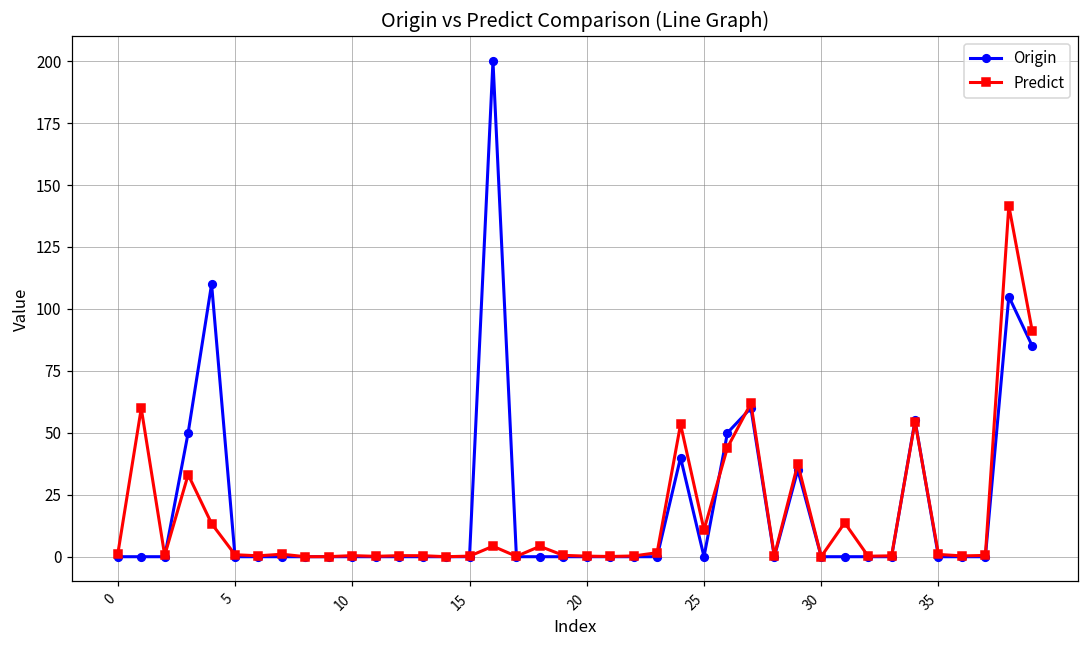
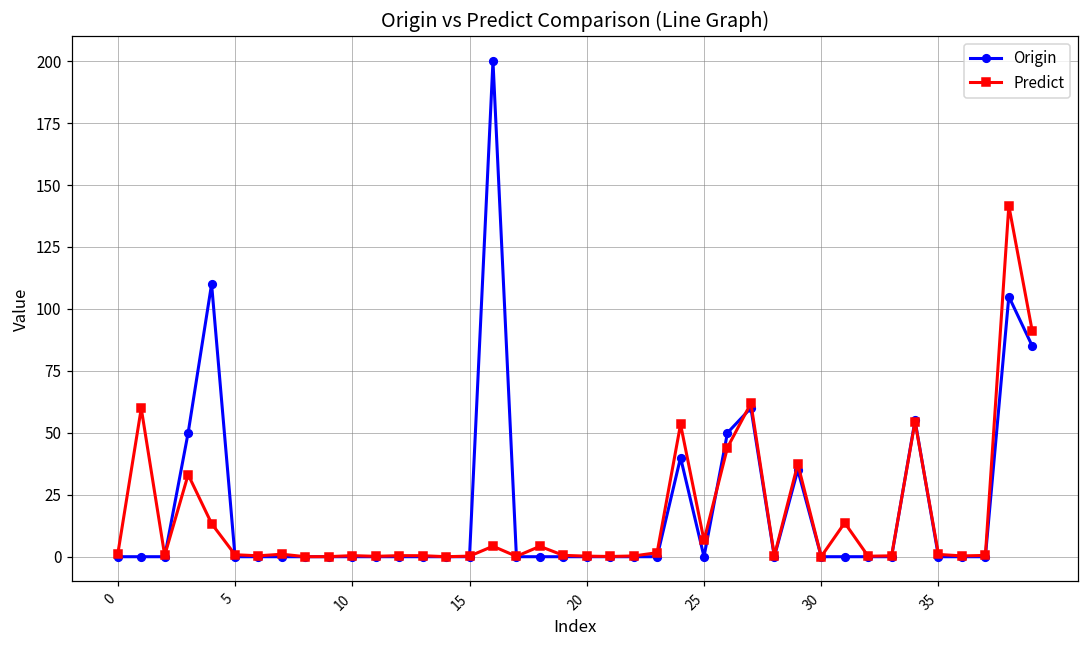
  {
    "Origin": {
      "0": 0,
      "25": 0
    },
    "Predict": {
      "0": 1,
-     "25": 11
+     "25": 7
    }
  }
